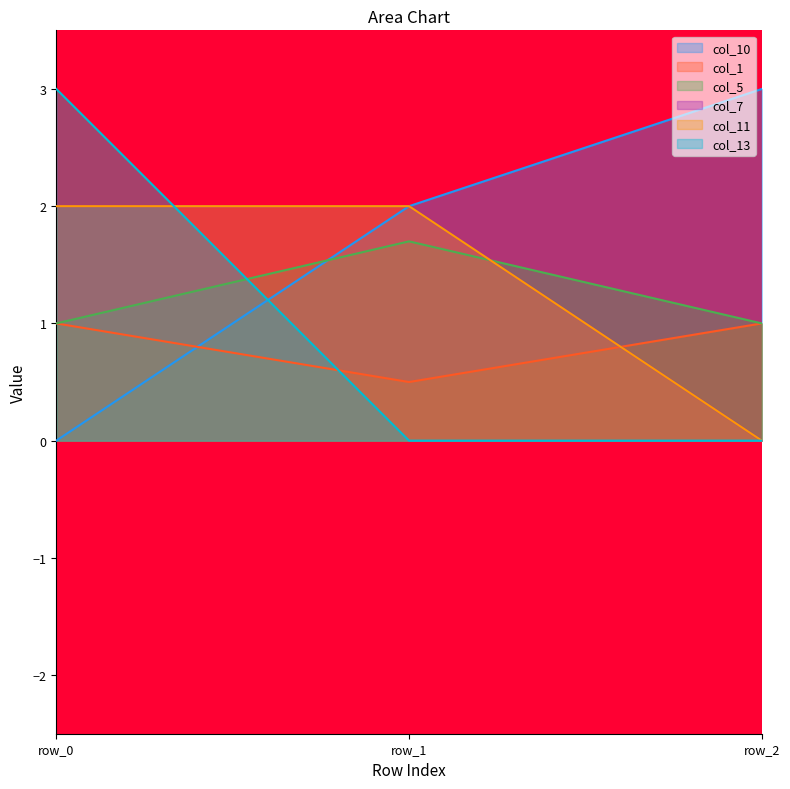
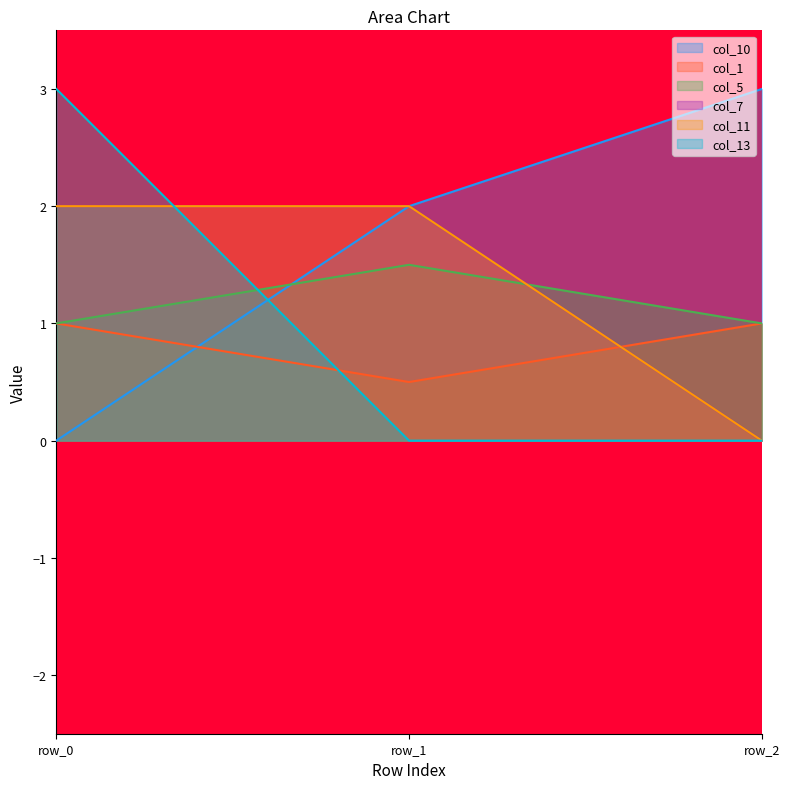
  {
    "col_5": {
-     "row_1": 1.7
+     "row_1": 1.5
    }
  }
